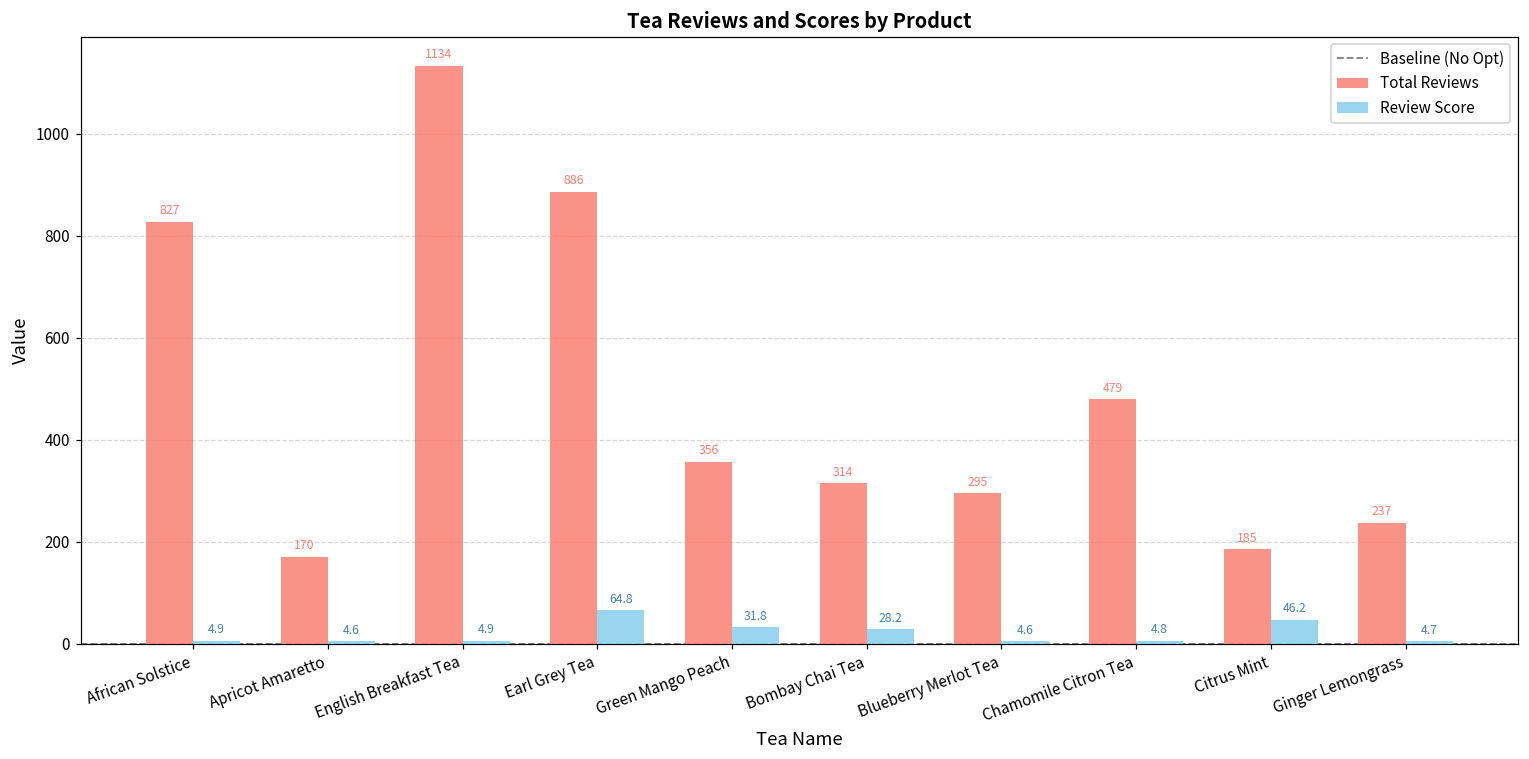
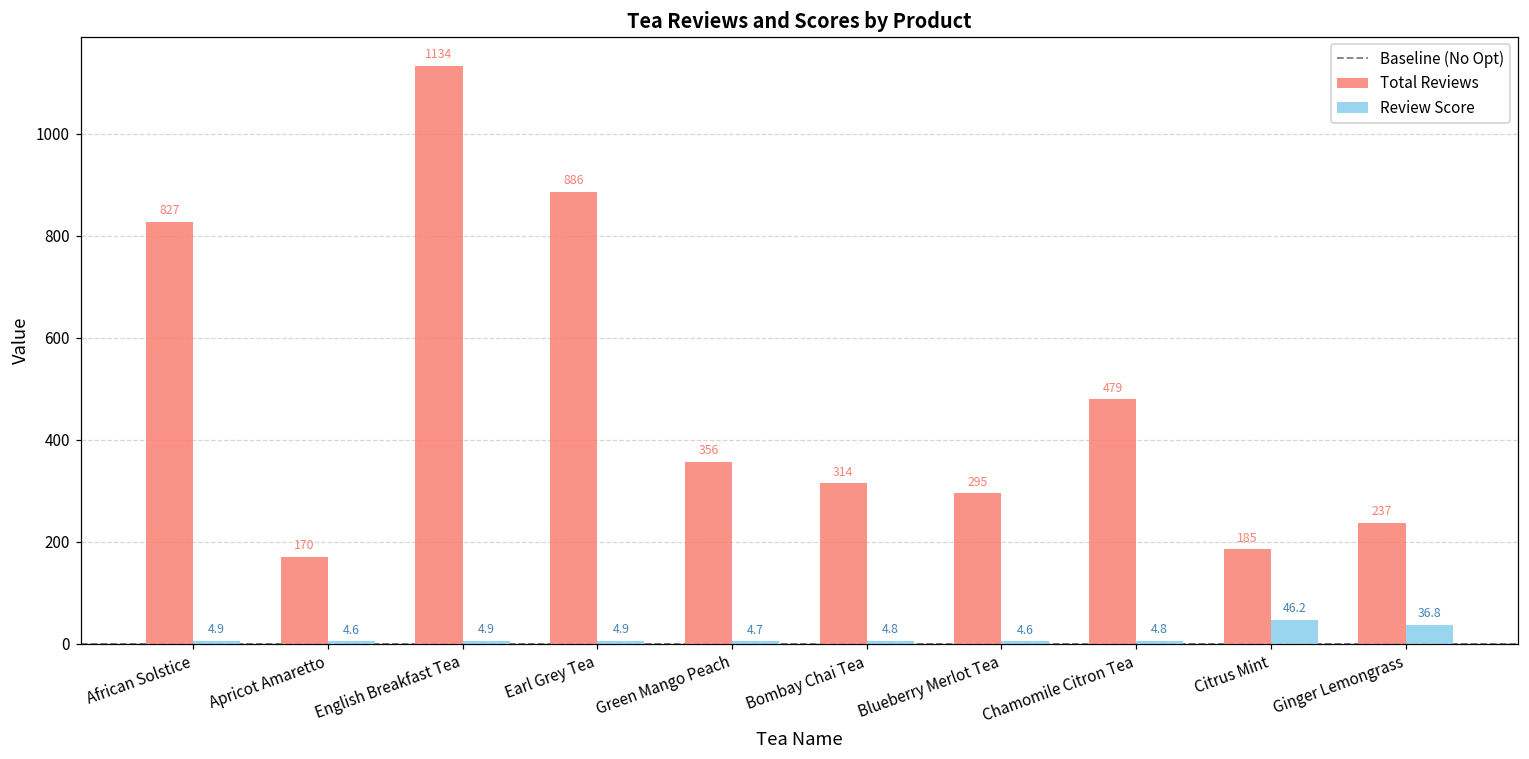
  {
    "Total Reviews": {
      "African Solstice": 827,
      "Apricot Amaretto": 170,
      "English Breakfast Tea": 1134,
      "Earl Grey Tea": 886,
      "Green Mango Peach": 356,
      "Bombay Chai Tea": 314,
      "Blueberry Merlot Tea": 295,
      "Chamomile Citron Tea": 479,
      "Citrus Mint": 185,
      "Ginger Lemongrass": 237
    },
    "Review Score": {
      "African Solstice": 4.9,
      "Apricot Amaretto": 4.6,
      "English Breakfast Tea": 4.9,
-     "Earl Grey Tea": 64.8,
-     "Green Mango Peach": 31.8,
-     "Bombay Chai Tea": 28.2,
+     "Earl Grey Tea": 4.9,
+     "Green Mango Peach": 4.7,
+     "Bombay Chai Tea": 4.8,
      "Blueberry Merlot Tea": 4.6,
      "Chamomile Citron Tea": 4.8,
      "Citrus Mint": 46.2,
-     "Ginger Lemongrass": 4.7
+     "Ginger Lemongrass": 36.8
    }
  }
